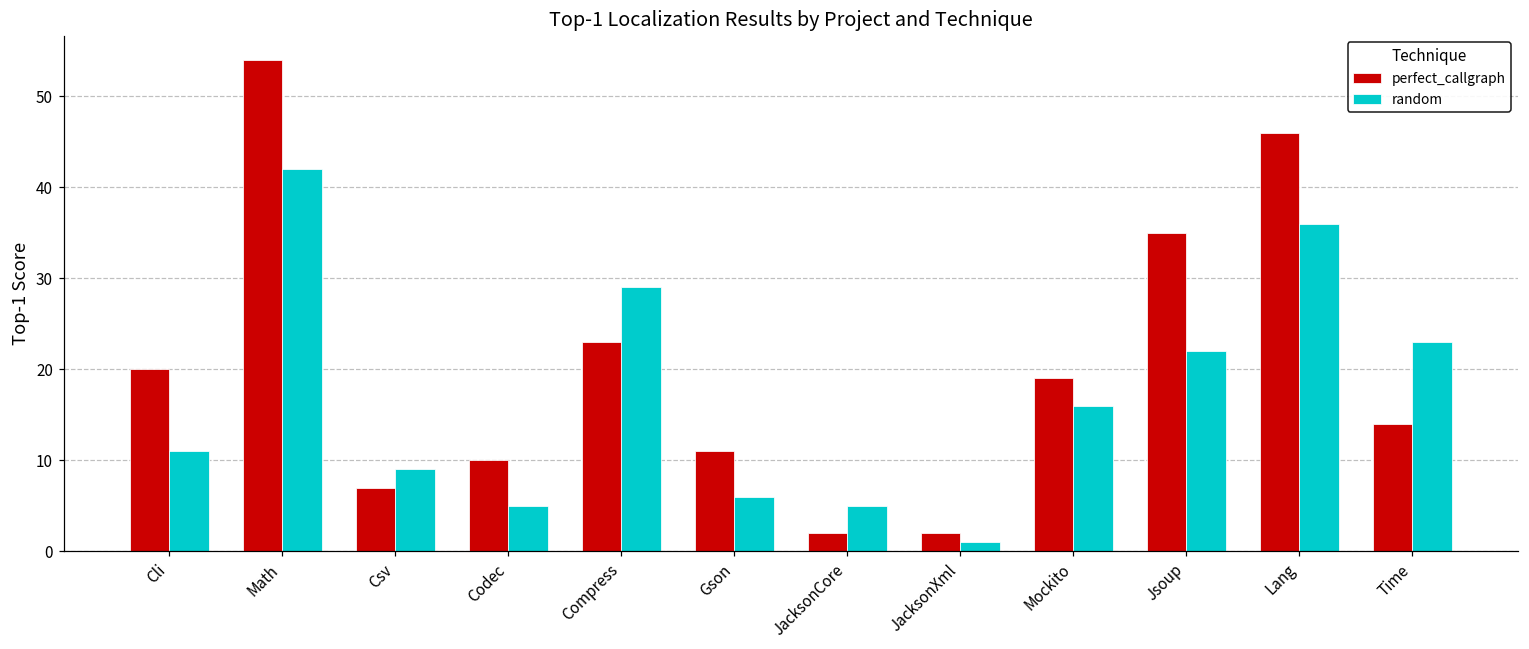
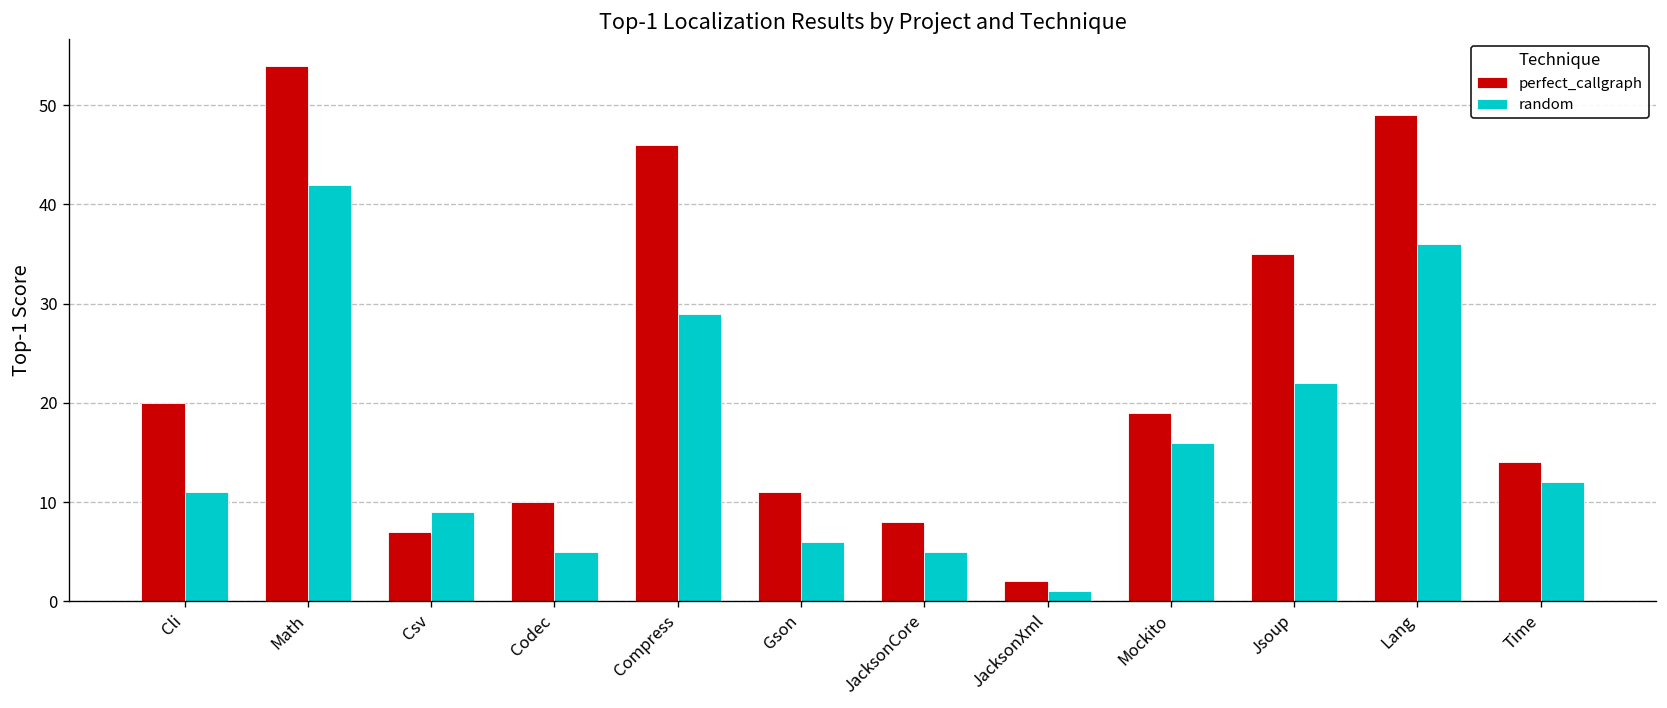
  {
    "perfect_callgraph": {
      "Cli": 20,
      "Math": 54,
      "Csv": 7,
      "Codec": 10,
-     "Compress": 23,
+     "Compress": 46,
      "Gson": 11,
-     "JacksonCore": 2,
+     "JacksonCore": 8,
      "JacksonXml": 2,
      "Mockito": 19,
      "Jsoup": 35,
-     "Lang": 46,
+     "Lang": 49,
      "Time": 14
    },
    "random": {
      "Cli": 11,
      "Math": 42,
      "Csv": 9,
      "Codec": 5,
      "Compress": 29,
      "Gson": 6,
      "JacksonCore": 5,
      "JacksonXml": 1,
      "Mockito": 16,
      "Jsoup": 22,
      "Lang": 36,
-     "Time": 23
+     "Time": 12
    }
  }
